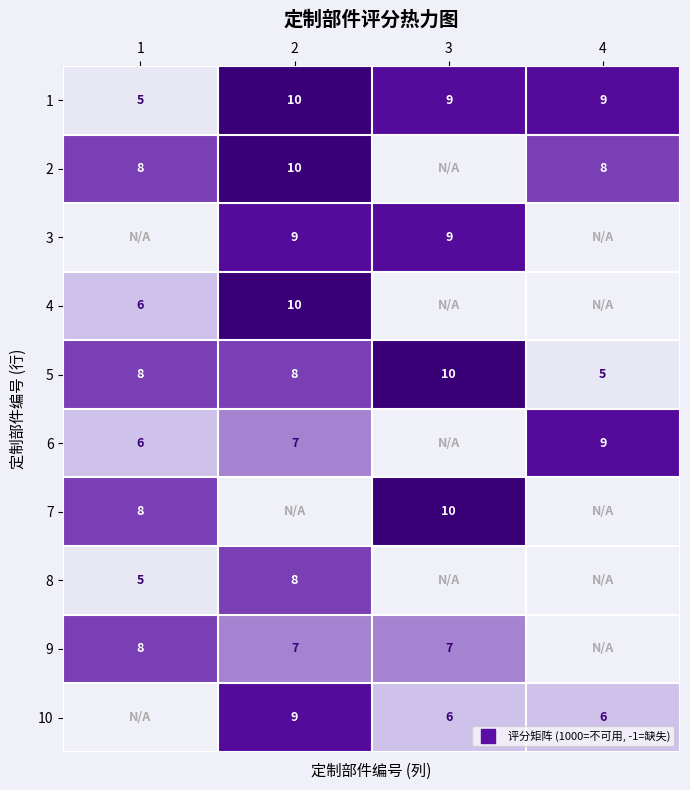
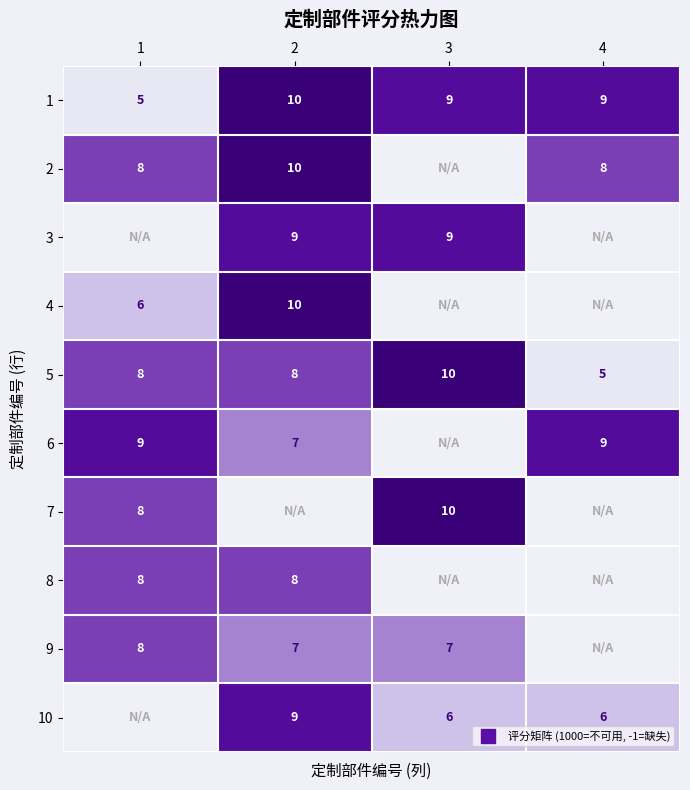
  {
    "1": {
      "1": 5,
      "2": 10,
      "3": 9,
      "4": 9
    },
    "2": {
      "1": 8,
      "2": 10,
      "4": 8
    },
    "3": {
      "2": 9,
      "3": 9
    },
    "4": {
      "1": 6,
      "2": 10
    },
    "5": {
      "1": 8,
      "2": 8,
      "3": 10,
      "4": 5
    },
    "6": {
-     "1": 6,
+     "1": 9,
      "2": 7,
      "4": 9
    },
    "7": {
      "1": 8,
      "3": 10
    },
    "8": {
-     "1": 5,
+     "1": 8,
      "2": 8
    },
    "9": {
      "1": 8,
      "2": 7,
      "3": 7
    },
    "10": {
      "2": 9,
      "3": 6,
      "4": 6
    }
  }
